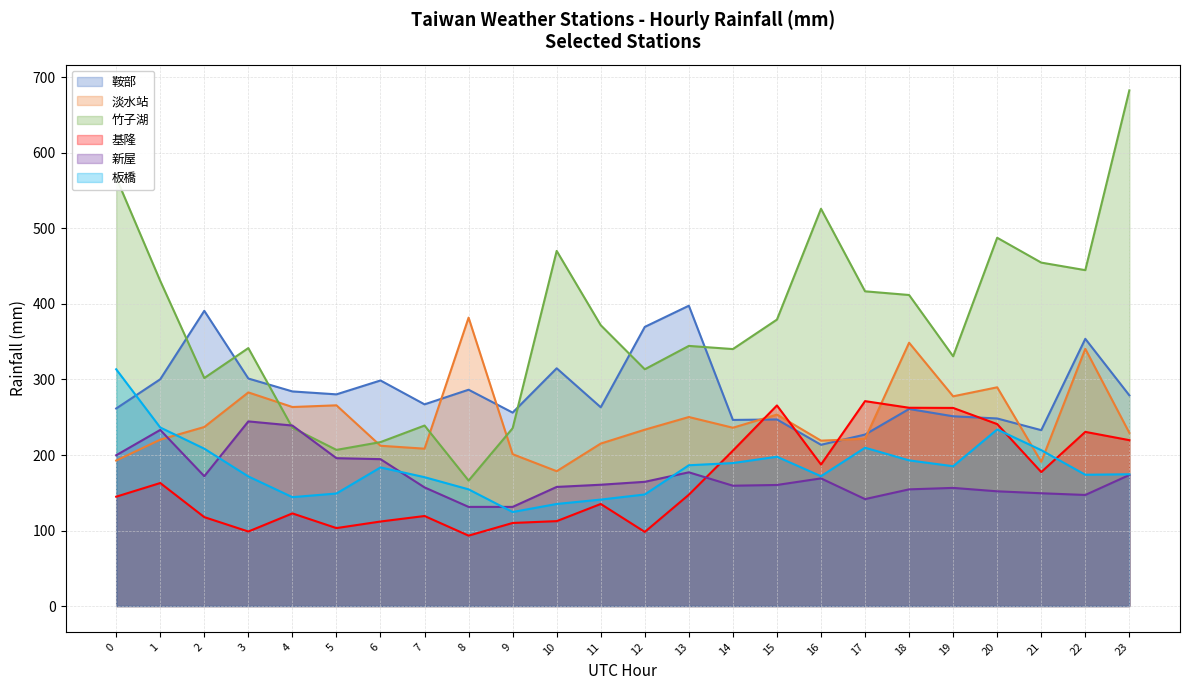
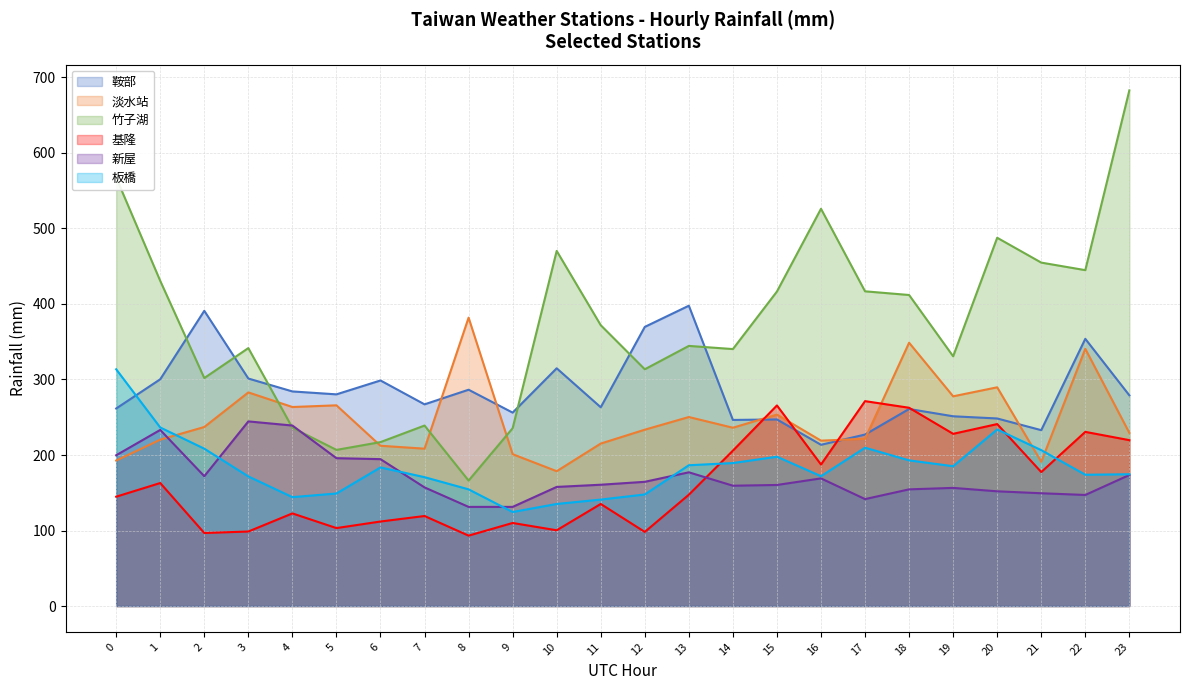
  {
    "淡水站": {
      "0": 190,
      "1": 220,
      "2": 240,
      "3": 280,
      "4": 260,
      "5": 270,
      "6": 210,
      "7": 210,
      "8": 380,
      "9": 200,
      "10": 180,
      "11": 220,
      "12": 230,
      "13": 250,
      "14": 240,
      "15": 250,
      "16": 220,
      "17": 220,
      "18": 350,
      "19": 280,
      "20": 290,
      "21": 190,
      "22": 340,
      "23": 230
    },
    "竹子湖": {
      "1": 430,
      "2": 300,
      "3": 340,
      "5": 210,
      "6": 220,
      "7": 240,
      "8": 170,
      "9": 240,
      "10": 470,
      "11": 370,
      "12": 310,
      "13": 340,
      "14": 340,
-     "15": 380,
+     "15": 420,
      "16": 530,
      "17": 420,
      "18": 410,
      "19": 330,
      "20": 490,
      "21": 450,
      "22": 440,
      "23": 680
    },
    "基隆": {
      "0": 140,
      "1": 160,
-     "2": 120,
+     "2": 100,
      "3": 100,
      "4": 120,
      "5": 100,
      "6": 110,
      "7": 120,
      "8": 90,
      "9": 110,
-     "10": 110,
+     "10": 100,
      "11": 140,
      "12": 100,
      "13": 150,
      "14": 210,
      "15": 270,
      "16": 190,
      "17": 270,
-     "19": 260,
+     "19": 230,
      "20": 240,
      "21": 180,
      "22": 230,
      "23": 220
    }
  }
